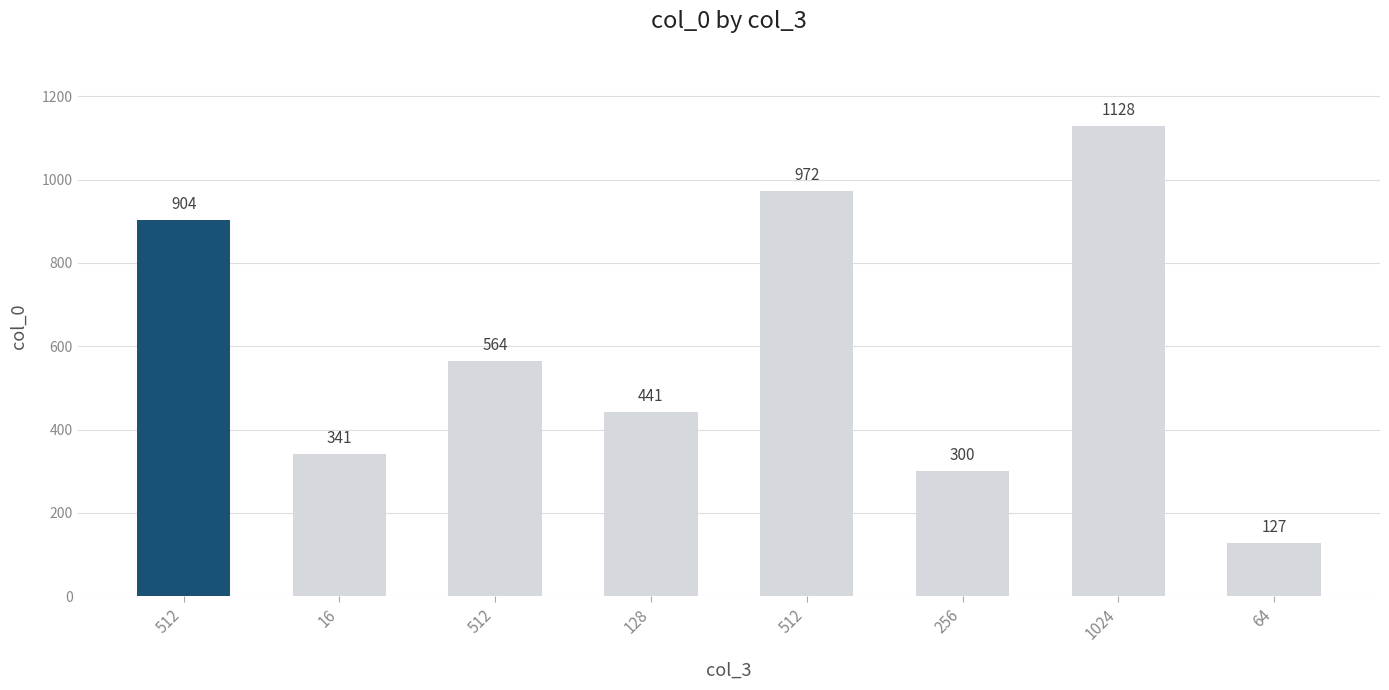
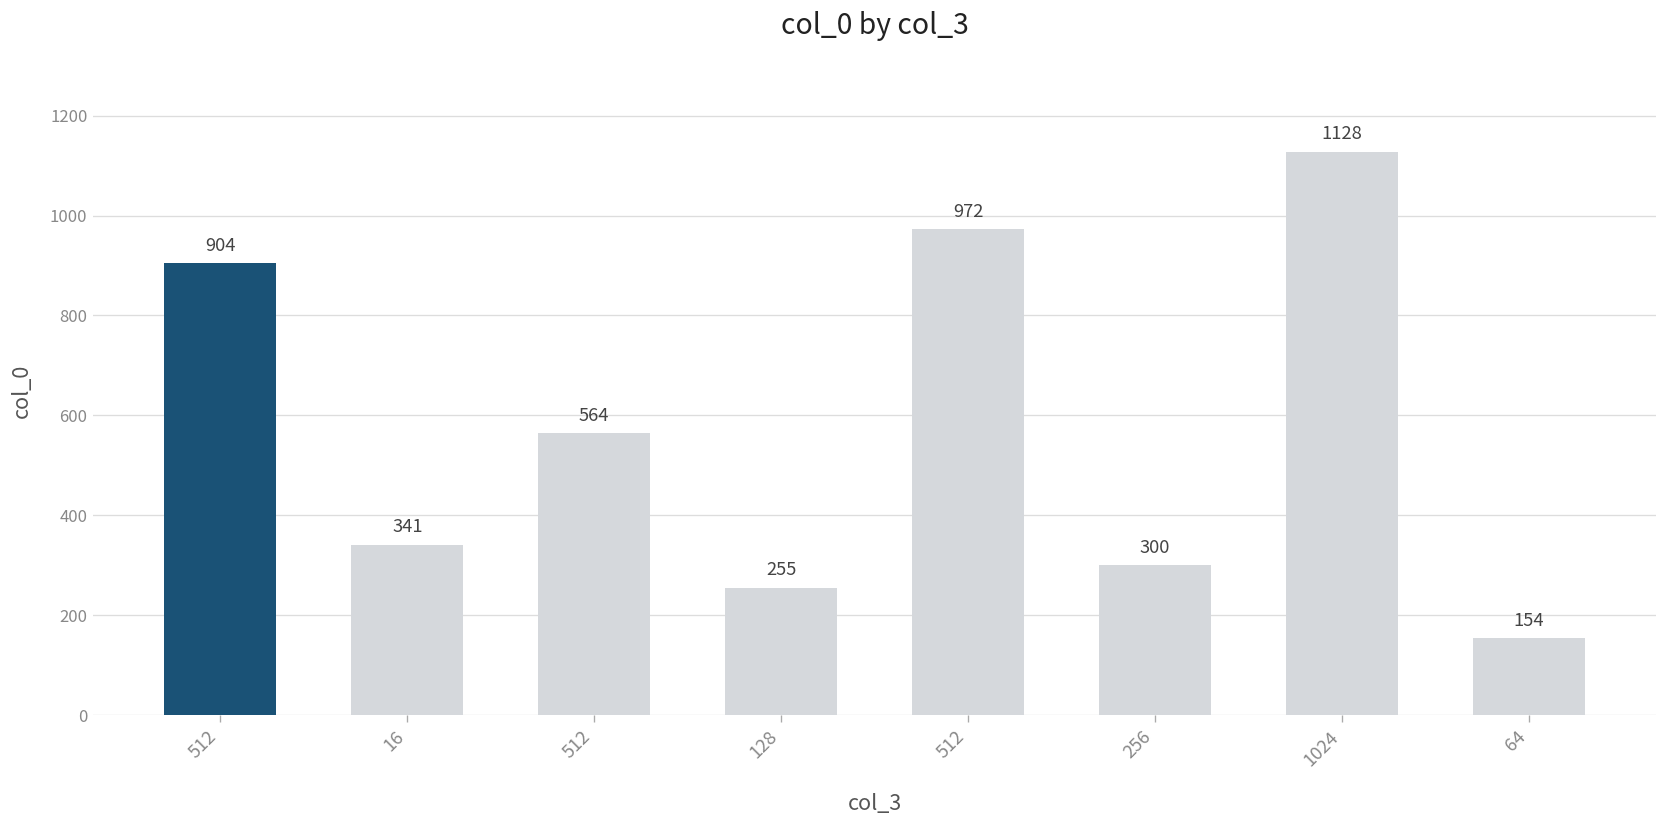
  {
    "16": 341,
-   "128": 441,
+   "128": 255,
    "256": 300,
    "1024": 1128,
-   "64": 127
+   "64": 154
  }
